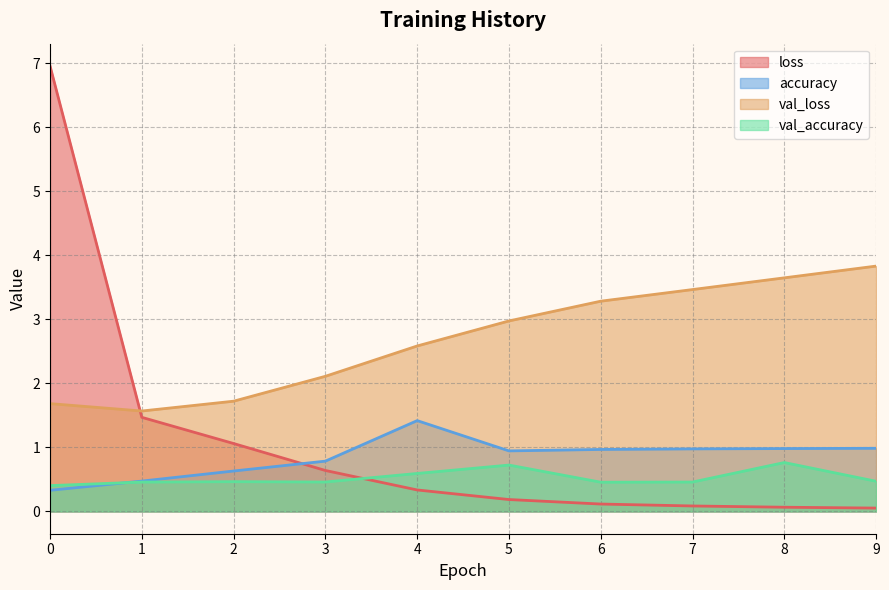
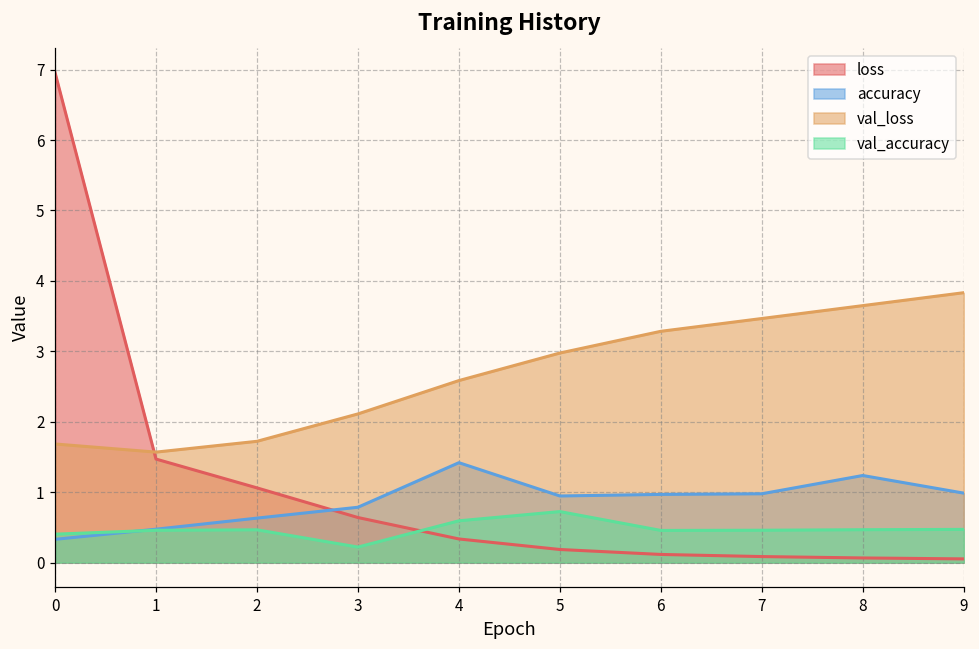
  {
    "accuracy": {
      "0": 0.3,
      "2": 0.6,
      "3": 0.8,
      "4": 1.4,
      "5": 0.9,
      "6": 1.0,
      "7": 1.0,
-     "8": 1.0,
+     "8": 1.2,
      "9": 1.0
    },
    "val_accuracy": {
      "0": 0.4,
      "2": 0.5,
-     "3": 0.5,
+     "3": 0.2,
      "4": 0.6,
      "5": 0.7,
      "6": 0.5,
      "7": 0.5,
-     "8": 0.8,
+     "8": 0.5,
      "9": 0.5
    }
  }
